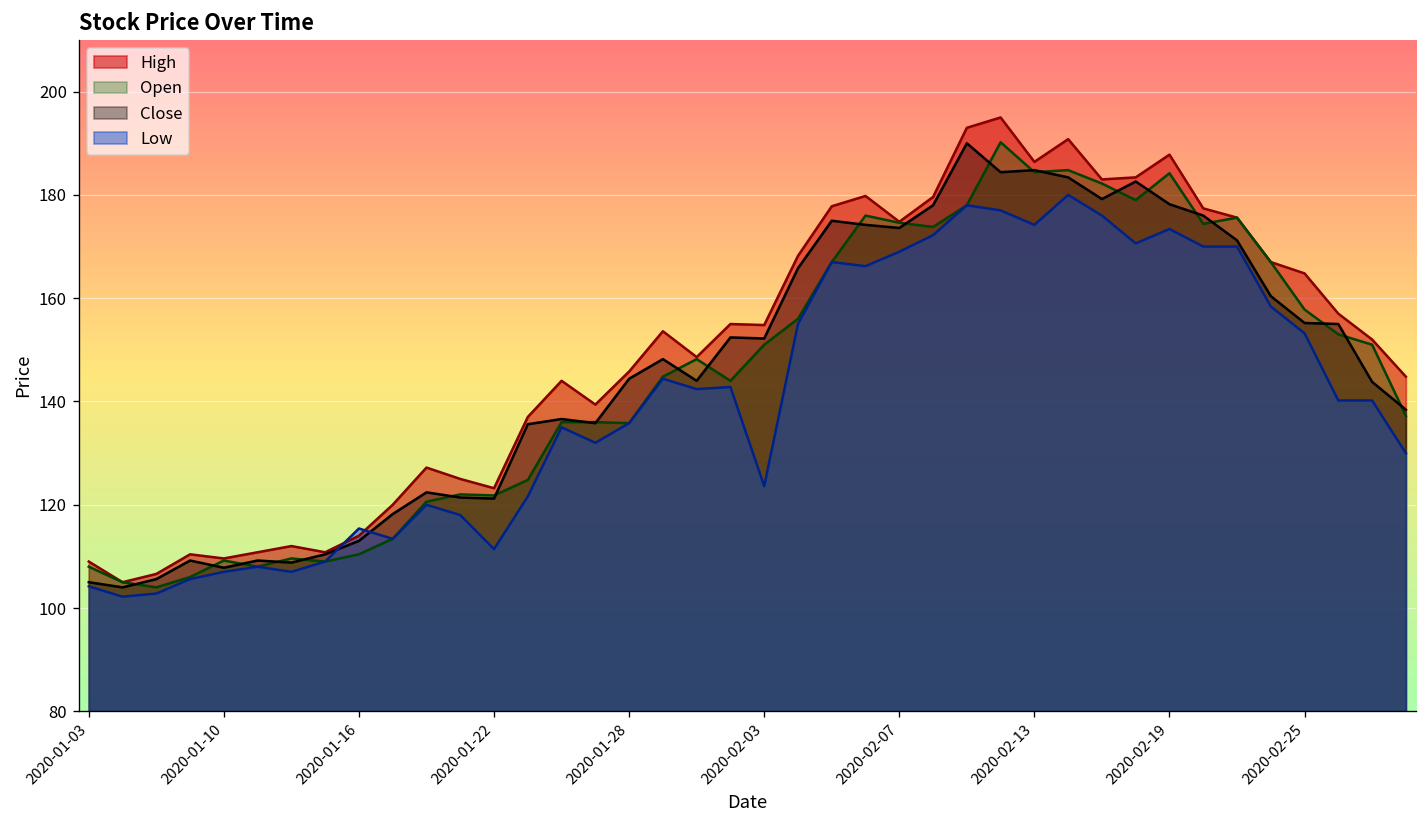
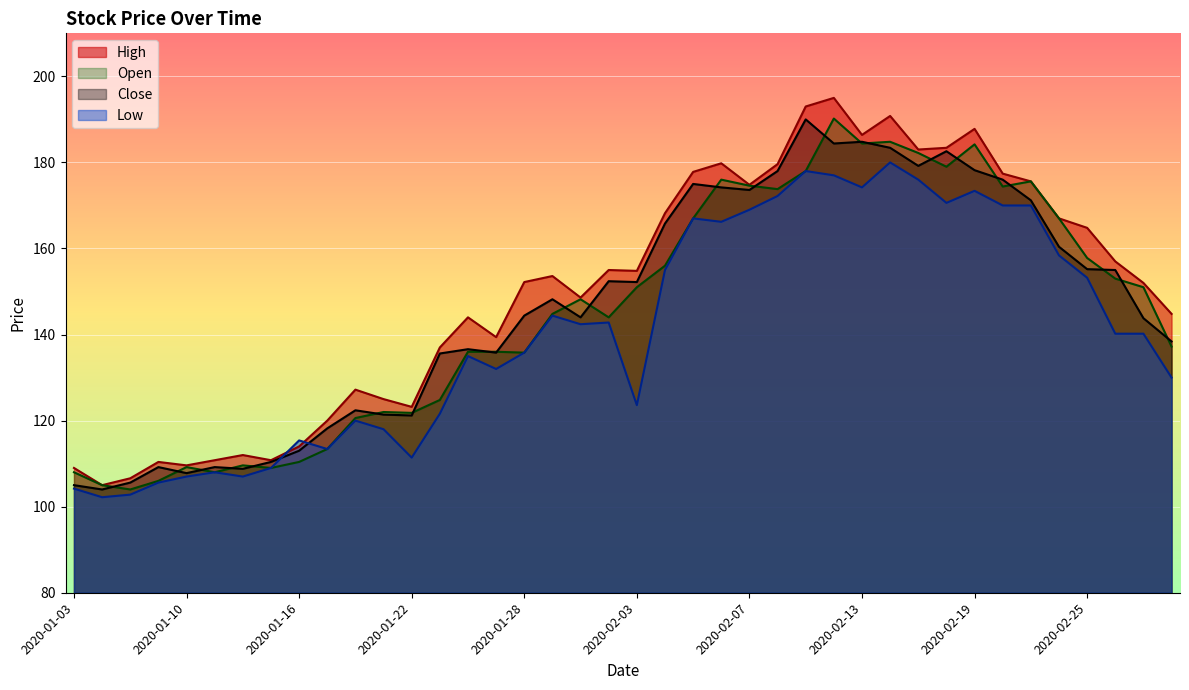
  {
    "High": {
      "2020-01-03": 109,
      "2020-01-16": 114,
      "2020-01-22": 123,
-     "2020-01-28": 146,
+     "2020-01-28": 152,
      "2020-02-03": 155,
      "2020-02-13": 186,
      "2020-02-19": 188,
      "2020-02-25": 165
    },
    "Low": {
      "2020-01-03": 104,
      "2020-01-10": 107,
      "2020-01-16": 115,
      "2020-01-22": 111,
      "2020-02-03": 124,
      "2020-02-07": 169,
      "2020-02-13": 174,
      "2020-02-19": 173,
      "2020-02-25": 153
    }
  }
